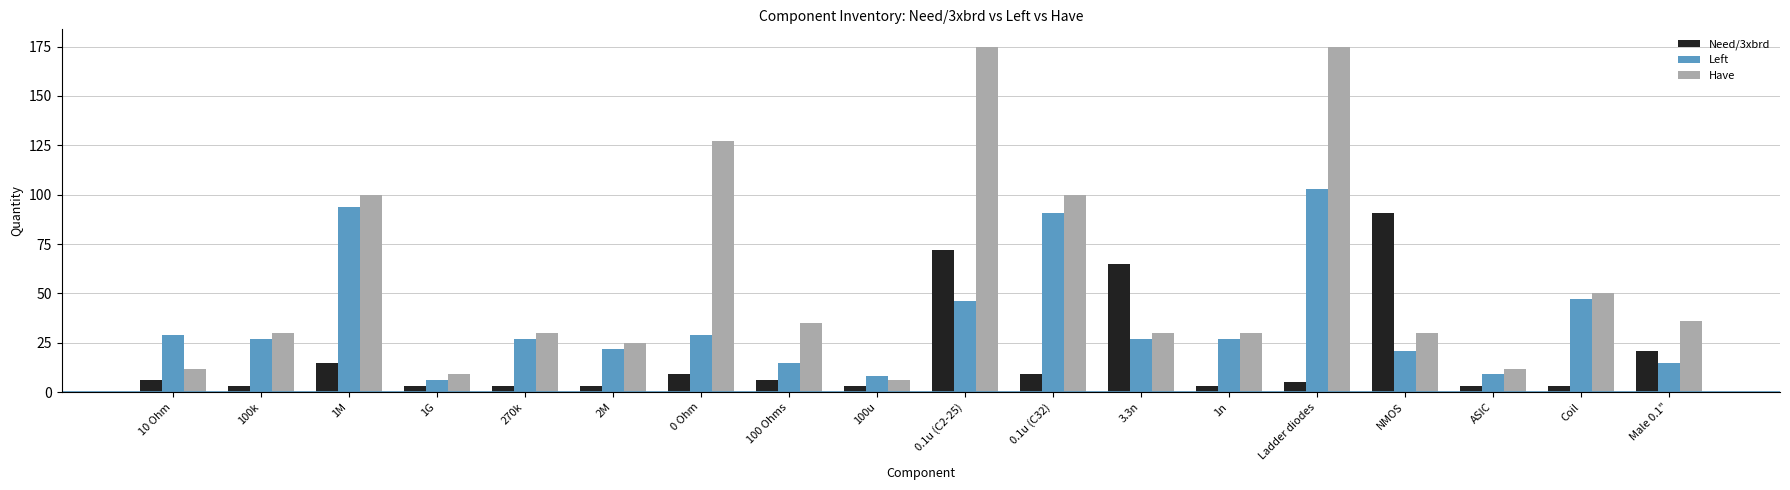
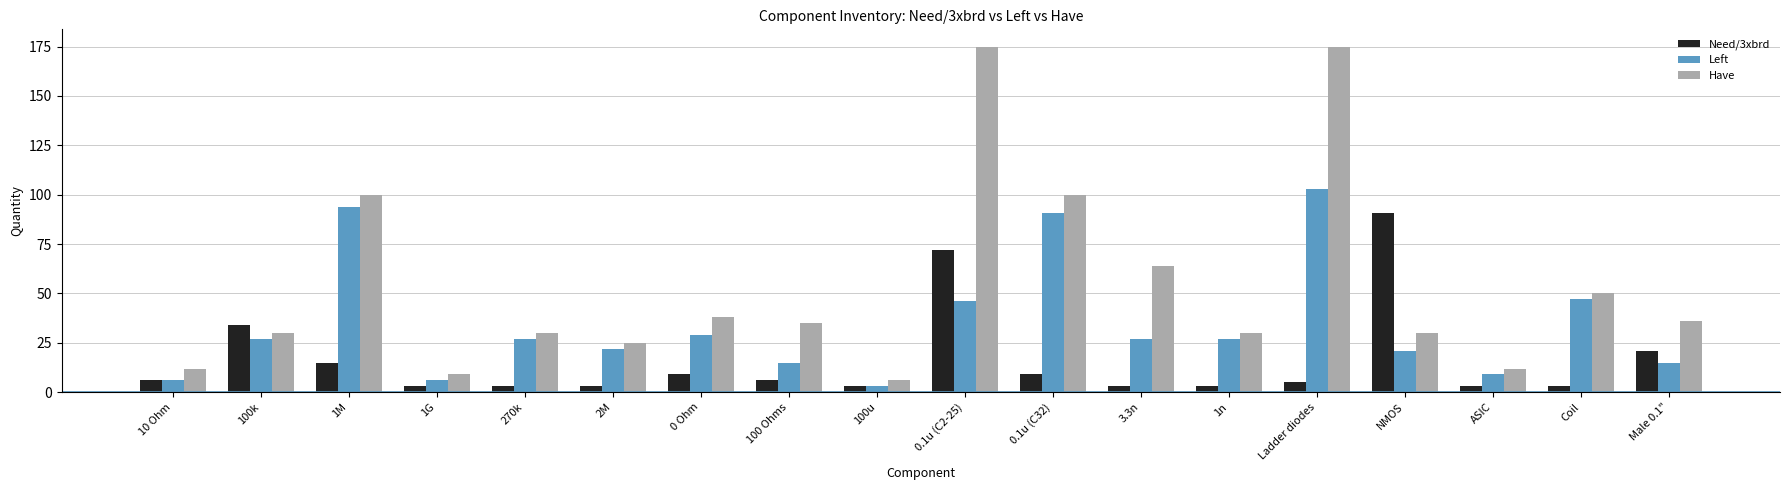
  {
    "Need/3xbrd": {
      "10 Ohm": 6,
-     "100k": 3,
+     "100k": 34,
      "1M": 15,
      "1G": 3,
      "270k": 3,
      "2M": 3,
      "0 Ohm": 9,
      "100 Ohms": 6,
      "100u": 3,
      "0.1u (C2-25)": 72,
      "0.1u (C32)": 9,
-     "3.3n": 65,
+     "3.3n": 3,
      "1n": 3,
      "Ladder diodes": 5,
      "NMOS": 91,
      "ASIC": 3,
      "Coil": 3,
      "Male 0.1\"": 21
    },
    "Left": {
-     "10 Ohm": 29,
+     "10 Ohm": 6,
      "100k": 27,
      "1M": 94,
      "1G": 6,
      "270k": 27,
      "2M": 22,
      "0 Ohm": 29,
      "100 Ohms": 15,
-     "100u": 8,
+     "100u": 3,
      "0.1u (C2-25)": 46,
      "0.1u (C32)": 91,
      "3.3n": 27,
      "1n": 27,
      "Ladder diodes": 103,
      "NMOS": 21,
      "ASIC": 9,
      "Coil": 47,
      "Male 0.1\"": 15
    },
    "Have": {
      "10 Ohm": 12,
      "100k": 30,
      "1M": 100,
      "1G": 9,
      "270k": 30,
      "2M": 25,
-     "0 Ohm": 127,
+     "0 Ohm": 38,
      "100 Ohms": 35,
      "100u": 6,
      "0.1u (C2-25)": 175,
      "0.1u (C32)": 100,
-     "3.3n": 30,
+     "3.3n": 64,
      "1n": 30,
      "Ladder diodes": 175,
      "NMOS": 30,
      "ASIC": 12,
      "Coil": 50,
      "Male 0.1\"": 36
    }
  }
